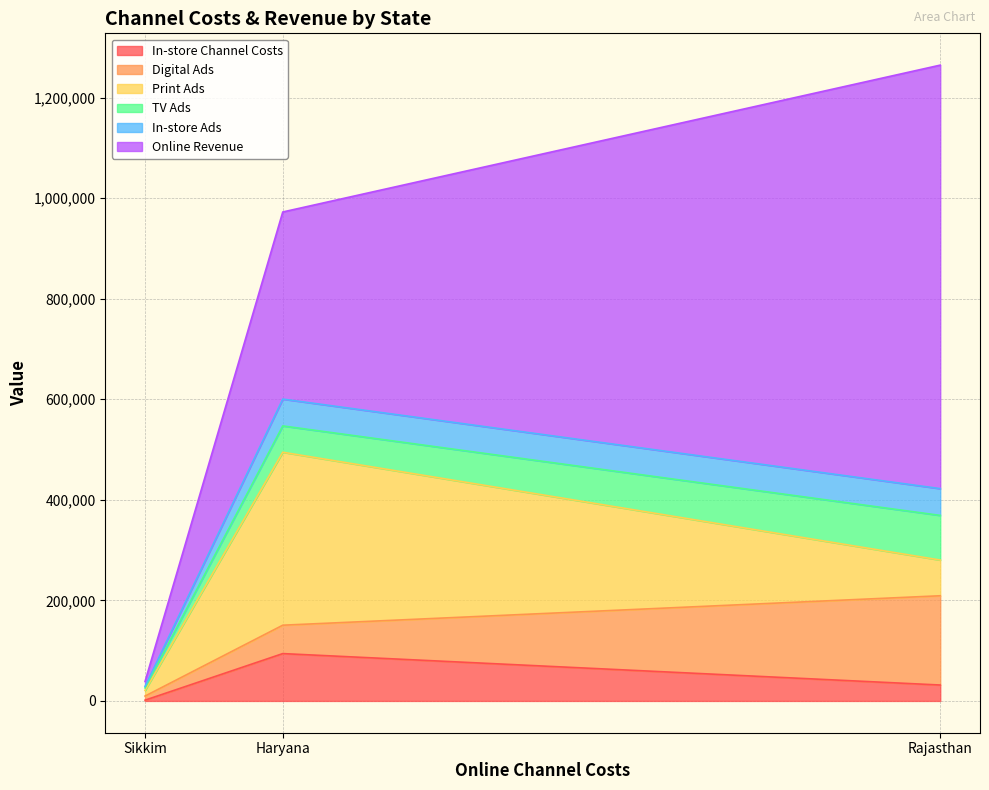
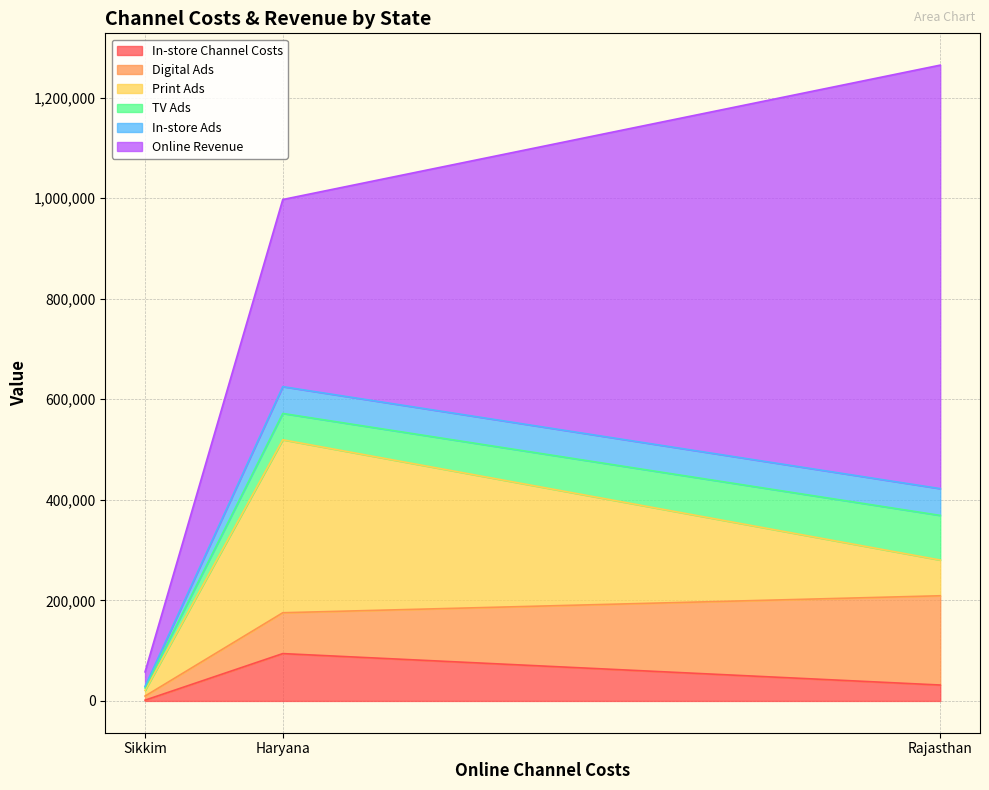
  {
    "In-store Channel Costs": {
      "Sikkim": "0",
      "Haryana": "90,000",
      "Rajasthan": "30,000"
    },
    "Digital Ads": {
      "Sikkim": "10,000",
-     "Haryana": "60,000",
+     "Haryana": "80,000",
      "Rajasthan": "180,000"
    },
    "Print Ads": {
      "Haryana": "340,000",
      "Rajasthan": "70,000"
    },
    "TV Ads": {
      "Haryana": "50,000",
      "Rajasthan": "90,000"
    },
    "In-store Ads": {
      "Haryana": "50,000",
      "Rajasthan": "50,000"
    },
    "Online Revenue": {
-     "Sikkim": "10,000",
+     "Sikkim": "30,000",
      "Haryana": "370,000",
      "Rajasthan": "840,000"
    }
  }
